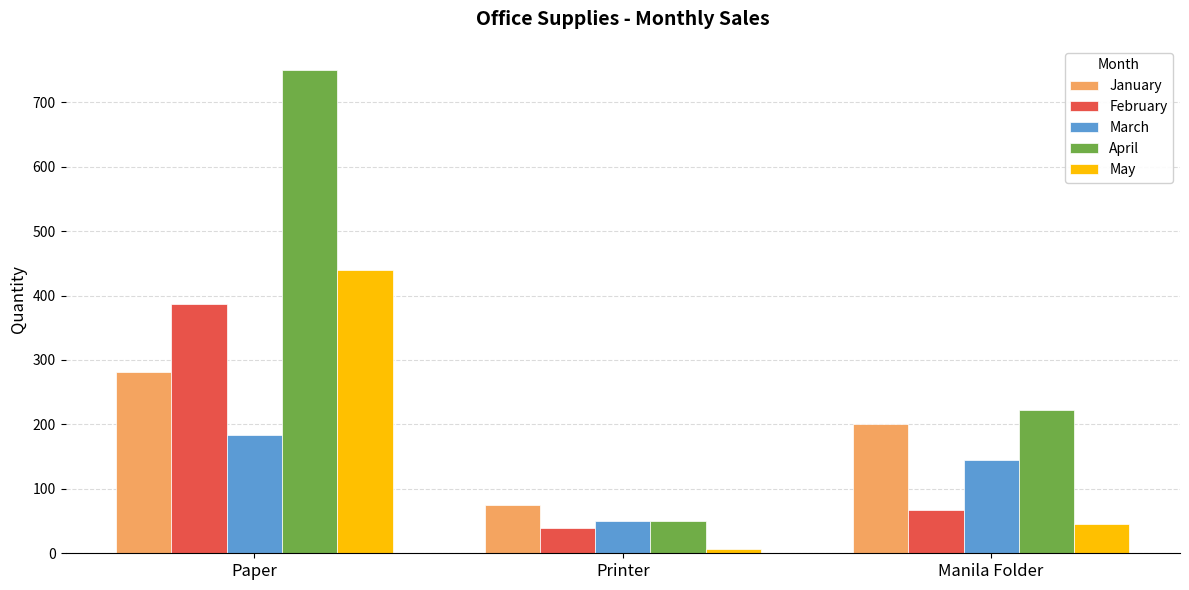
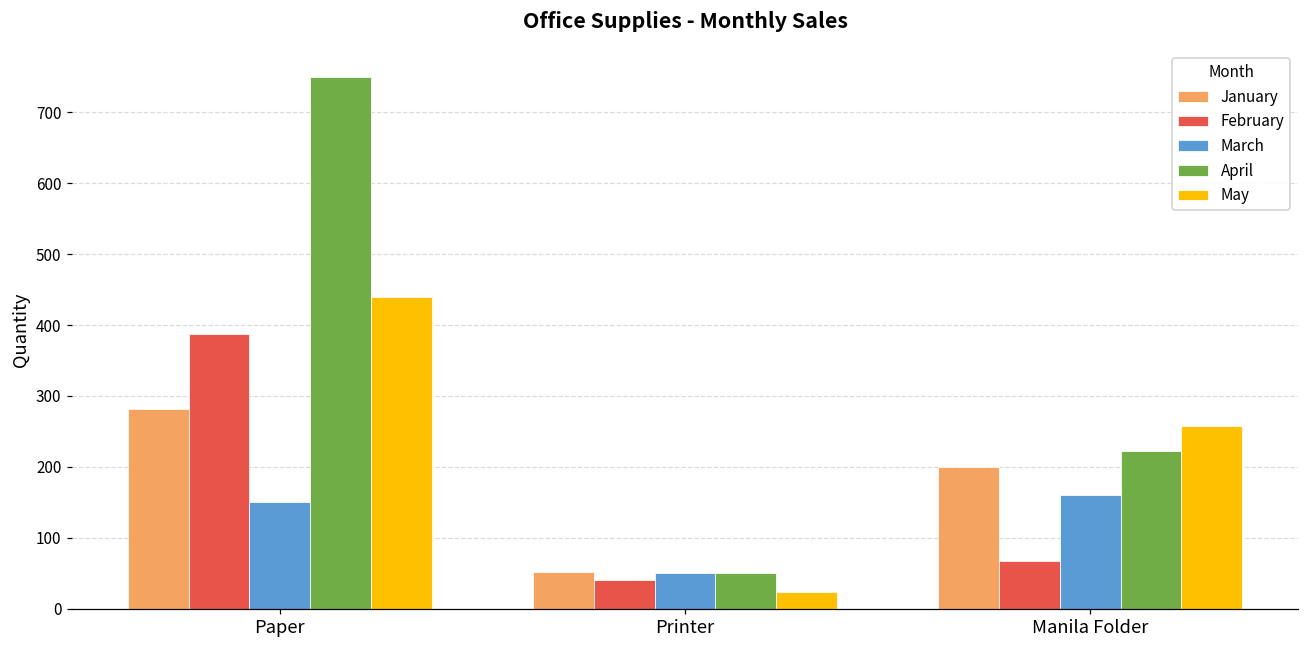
  {
    "January": {
      "Paper": 280,
-     "Printer": 80,
+     "Printer": 50,
      "Manila Folder": 200
    },
    "February": {
      "Paper": 390,
      "Printer": 40,
      "Manila Folder": 70
    },
    "March": {
-     "Paper": 180,
+     "Paper": 150,
      "Printer": 50,
-     "Manila Folder": 150
+     "Manila Folder": 160
    },
    "April": {
      "Paper": 750,
      "Printer": 50,
      "Manila Folder": 220
    },
    "May": {
      "Paper": 440,
-     "Printer": 10,
-     "Manila Folder": 50
+     "Printer": 20,
+     "Manila Folder": 260
    }
  }
